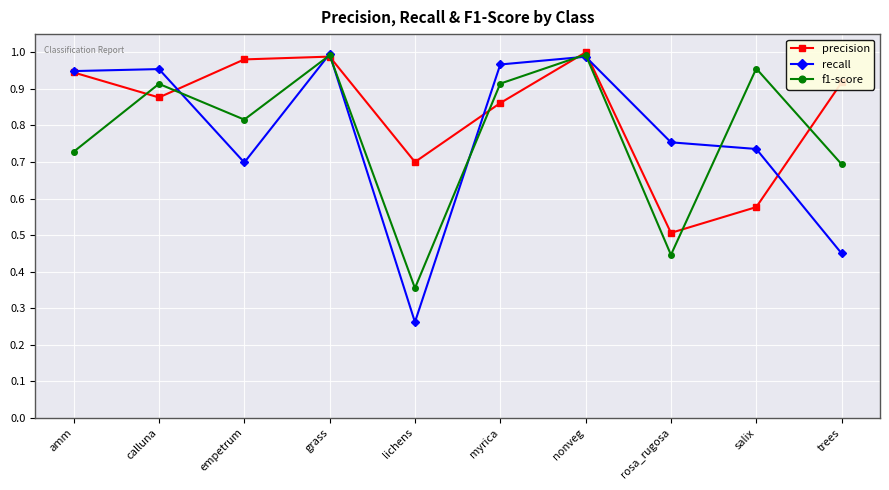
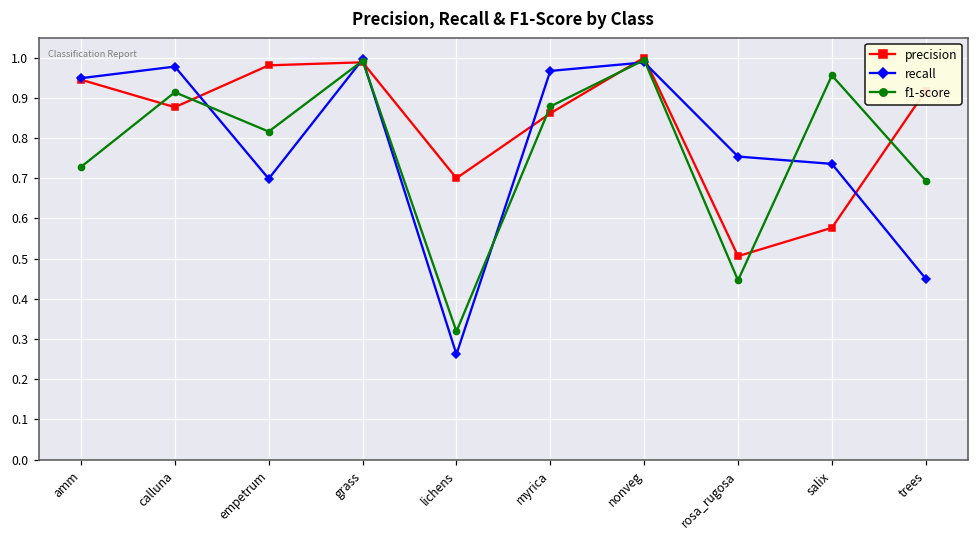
  {
    "precision": {
      "calluna": 0.88,
      "empetrum": 0.98,
      "lichens": 0.70,
      "myrica": 0.86,
      "rosa_rugosa": 0.51,
      "salix": 0.58
    },
    "recall": {
-     "calluna": 0.95,
+     "calluna": 0.98,
      "empetrum": 0.70,
      "lichens": 0.26,
      "myrica": 0.97,
      "rosa_rugosa": 0.75,
      "salix": 0.74,
      "trees": 0.45
    },
    "f1-score": {
      "amm": 0.73,
      "calluna": 0.91,
      "empetrum": 0.82,
-     "lichens": 0.35,
-     "myrica": 0.91,
+     "lichens": 0.32,
+     "myrica": 0.88,
      "rosa_rugosa": 0.45,
      "salix": 0.96,
      "trees": 0.69
    }
  }
